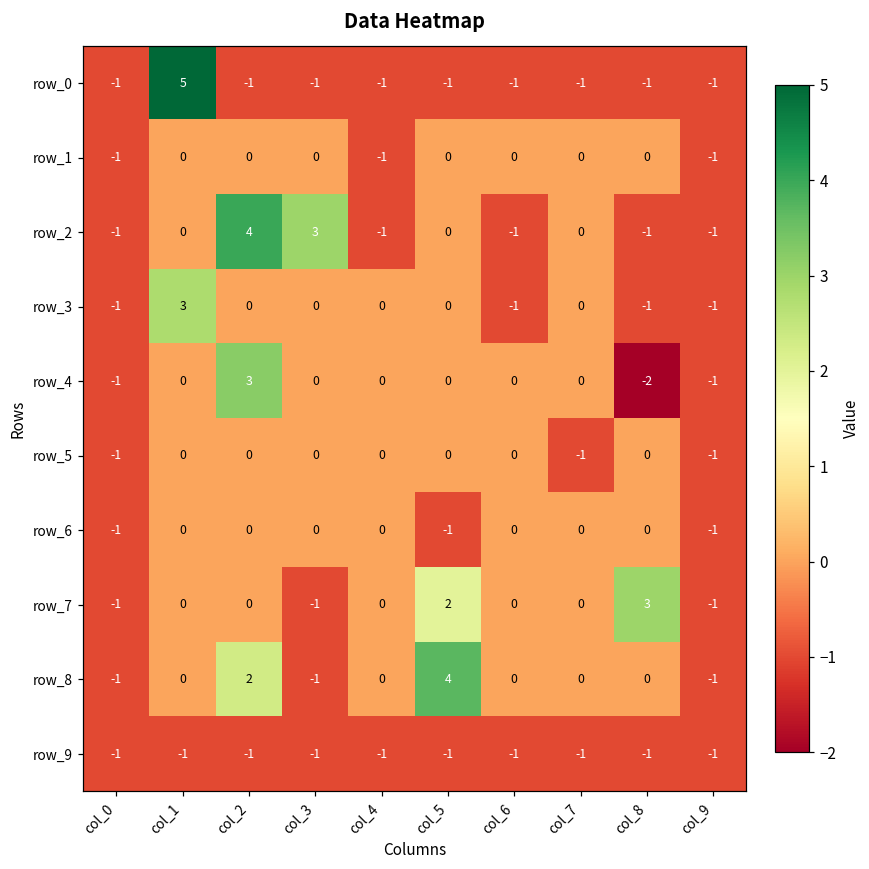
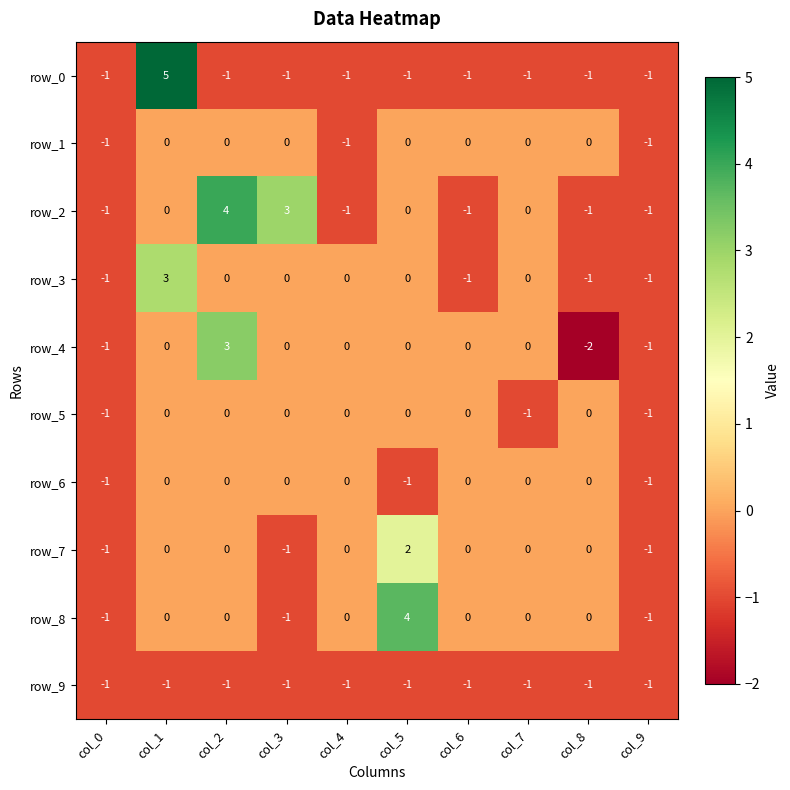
  {
    "row_0": {
      "col_0": -1,
      "col_1": 5,
      "col_2": -1,
      "col_3": -1,
      "col_4": -1,
      "col_5": -1,
      "col_6": -1,
      "col_7": -1,
      "col_8": -1,
      "col_9": -1
    },
    "row_1": {
      "col_0": -1,
      "col_1": 0,
      "col_2": 0,
      "col_3": 0,
      "col_4": -1,
      "col_5": 0,
      "col_6": 0,
      "col_7": 0,
      "col_8": 0,
      "col_9": -1
    },
    "row_2": {
      "col_0": -1,
      "col_1": 0,
      "col_2": 4,
      "col_3": 3,
      "col_4": -1,
      "col_5": 0,
      "col_6": -1,
      "col_7": 0,
      "col_8": -1,
      "col_9": -1
    },
    "row_3": {
      "col_0": -1,
      "col_1": 3,
      "col_2": 0,
      "col_3": 0,
      "col_4": 0,
      "col_5": 0,
      "col_6": -1,
      "col_7": 0,
      "col_8": -1,
      "col_9": -1
    },
    "row_4": {
      "col_0": -1,
      "col_1": 0,
      "col_2": 3,
      "col_3": 0,
      "col_4": 0,
      "col_5": 0,
      "col_6": 0,
      "col_7": 0,
      "col_8": -2,
      "col_9": -1
    },
    "row_5": {
      "col_0": -1,
      "col_1": 0,
      "col_2": 0,
      "col_3": 0,
      "col_4": 0,
      "col_5": 0,
      "col_6": 0,
      "col_7": -1,
      "col_8": 0,
      "col_9": -1
    },
    "row_6": {
      "col_0": -1,
      "col_1": 0,
      "col_2": 0,
      "col_3": 0,
      "col_4": 0,
      "col_5": -1,
      "col_6": 0,
      "col_7": 0,
      "col_8": 0,
      "col_9": -1
    },
    "row_7": {
      "col_0": -1,
      "col_1": 0,
      "col_2": 0,
      "col_3": -1,
      "col_4": 0,
      "col_5": 2,
      "col_6": 0,
      "col_7": 0,
-     "col_8": 3,
+     "col_8": 0,
      "col_9": -1
    },
    "row_8": {
      "col_0": -1,
      "col_1": 0,
-     "col_2": 2,
+     "col_2": 0,
      "col_3": -1,
      "col_4": 0,
      "col_5": 4,
      "col_6": 0,
      "col_7": 0,
      "col_8": 0,
      "col_9": -1
    },
    "row_9": {
      "col_0": -1,
      "col_1": -1,
      "col_2": -1,
      "col_3": -1,
      "col_4": -1,
      "col_5": -1,
      "col_6": -1,
      "col_7": -1,
      "col_8": -1,
      "col_9": -1
    }
  }
